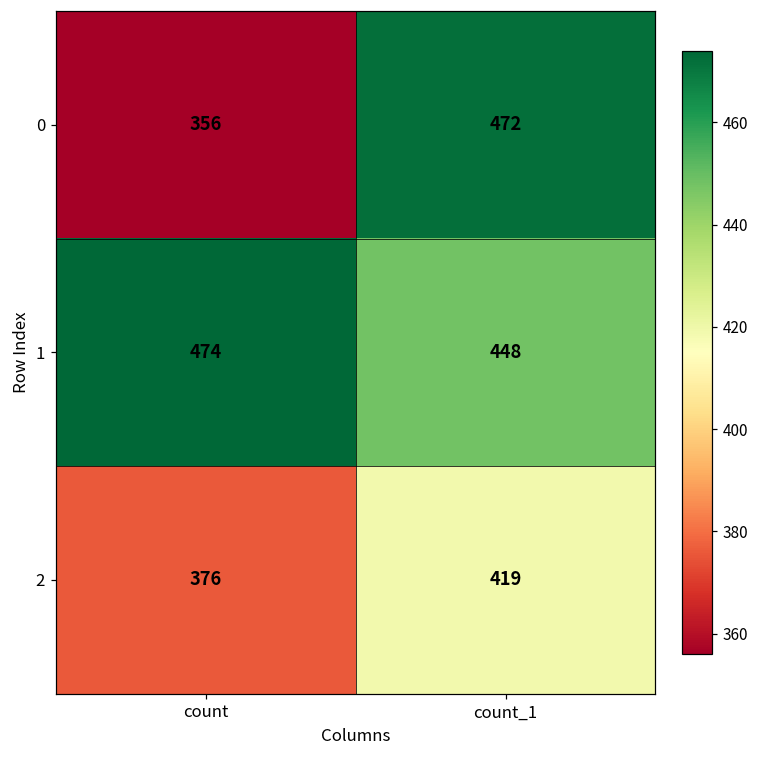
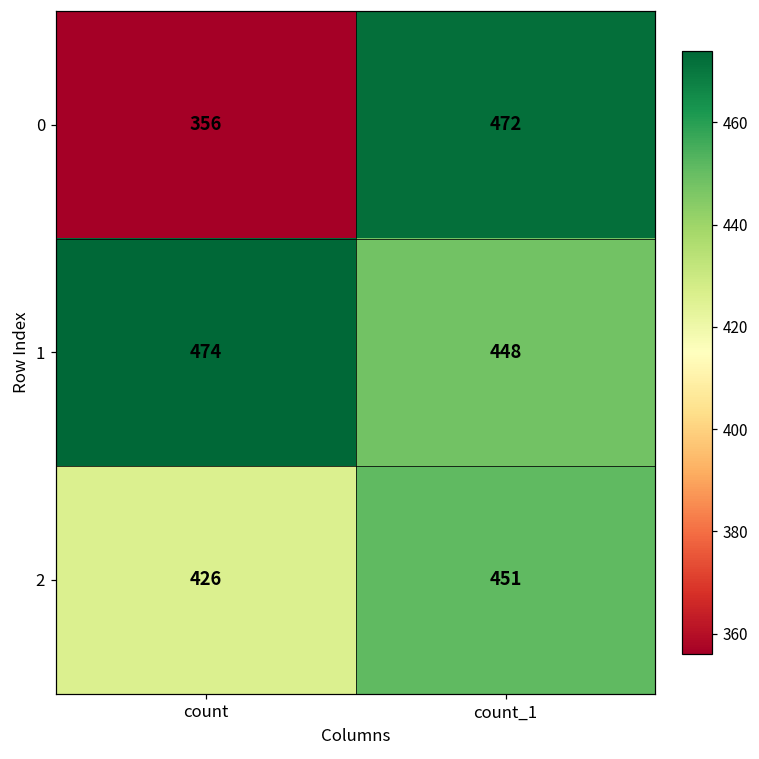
  {
    "0": {
      "count": 356,
      "count_1": 472
    },
    "1": {
      "count": 474,
      "count_1": 448
    },
    "2": {
-     "count": 376,
-     "count_1": 419
+     "count": 426,
+     "count_1": 451
    }
  }
